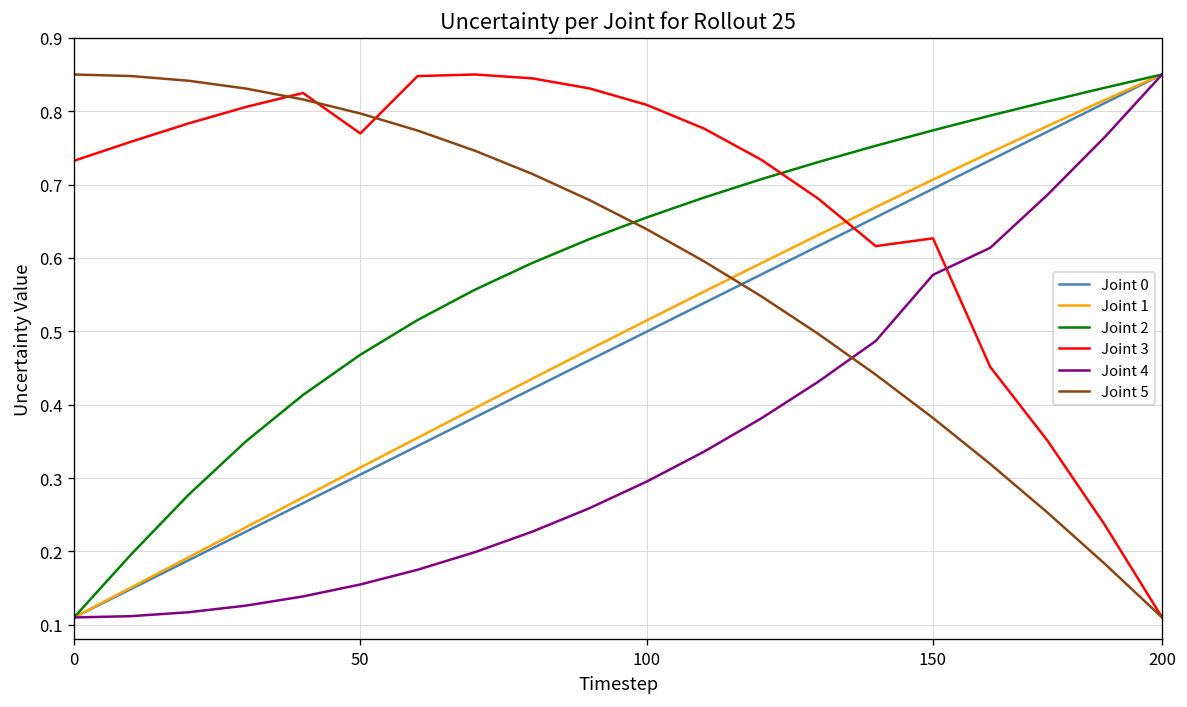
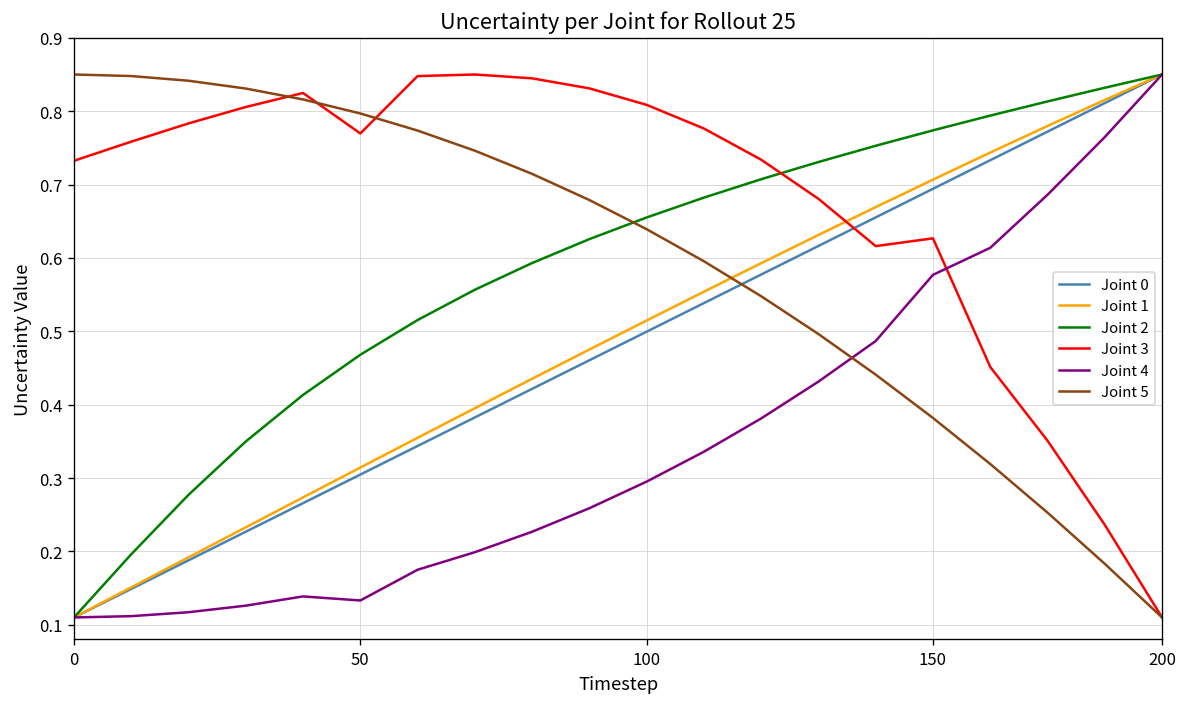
  {
    "Joint 0": {
      "50": 0.30,
      "100": 0.50,
      "150": 0.69
    },
    "Joint 1": {
      "50": 0.31,
      "100": 0.51,
      "150": 0.71
    },
    "Joint 2": {
      "50": 0.47,
      "100": 0.66,
      "150": 0.77
    },
    "Joint 3": {
      "0": 0.73,
      "50": 0.77,
      "100": 0.81,
      "150": 0.63
    },
    "Joint 4": {
-     "50": 0.15,
+     "50": 0.13,
      "100": 0.30,
      "150": 0.58
    },
    "Joint 5": {
      "0": 0.85,
      "50": 0.80,
      "100": 0.64,
      "150": 0.38
    }
  }
